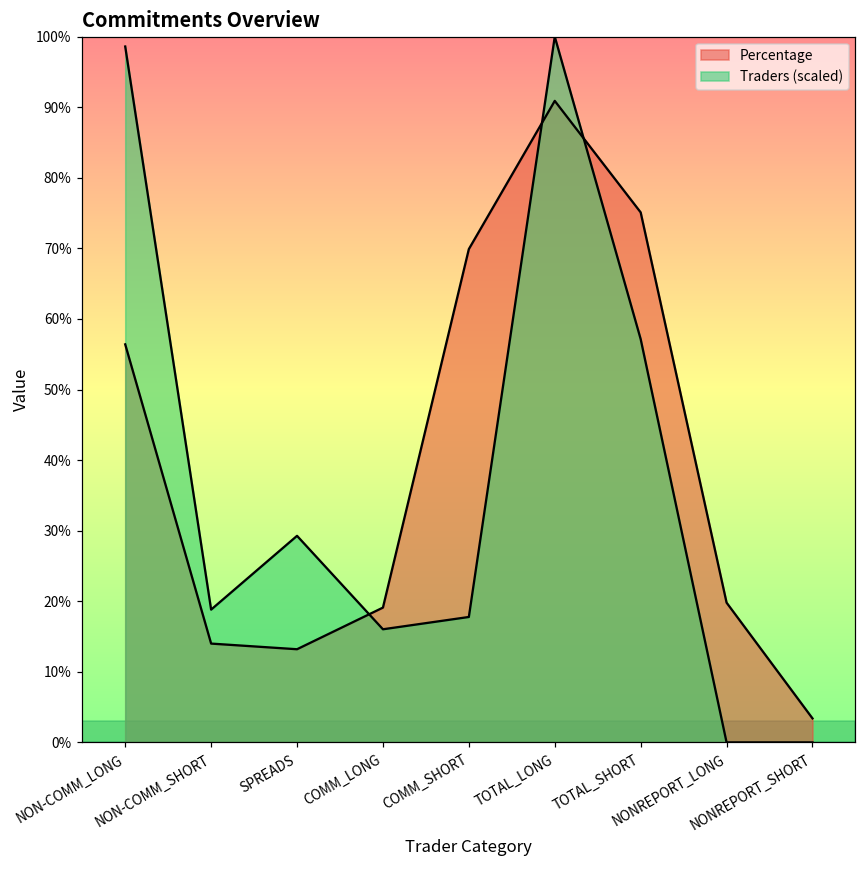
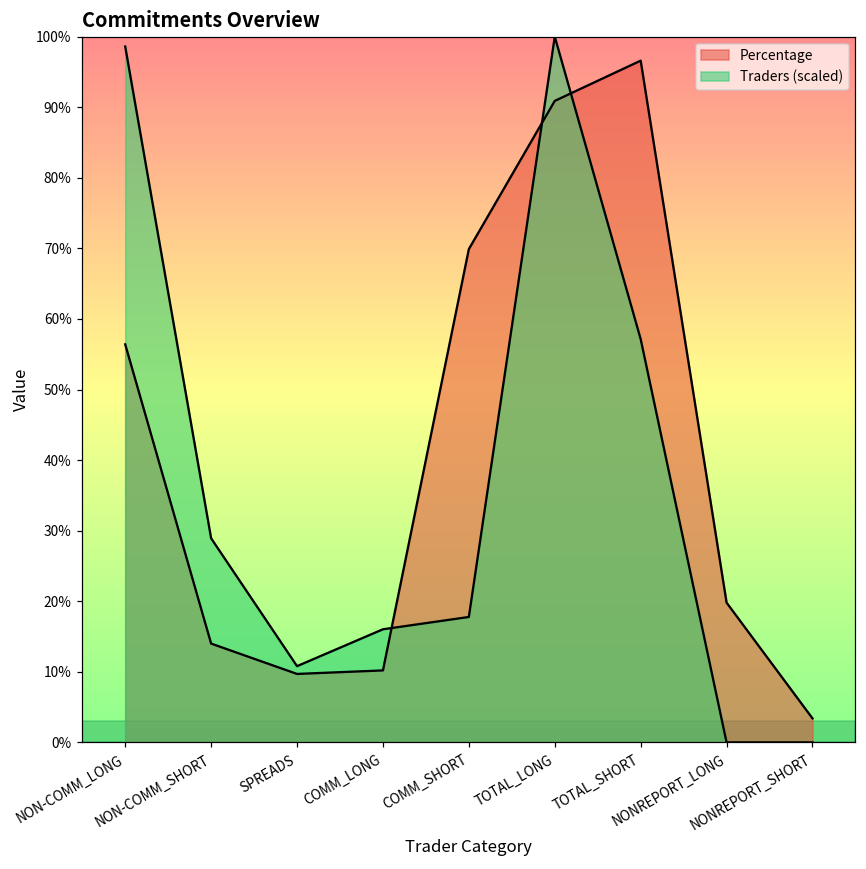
  {
    "Percentage": {
      "NON-COMM_LONG": "56%",
      "NON-COMM_SHORT": "14%",
-     "SPREADS": "13%",
-     "COMM_LONG": "19%",
+     "SPREADS": "10%",
+     "COMM_LONG": "10%",
      "COMM_SHORT": "70%",
      "TOTAL_LONG": "91%",
-     "TOTAL_SHORT": "75%",
+     "TOTAL_SHORT": "97%",
      "NONREPORT_LONG": "20%",
      "NONREPORT_SHORT": "3%"
    },
    "Traders (scaled)": {
      "NON-COMM_LONG": "99%",
-     "NON-COMM_SHORT": "19%",
-     "SPREADS": "29%",
+     "NON-COMM_SHORT": "29%",
+     "SPREADS": "11%",
      "COMM_LONG": "16%",
      "COMM_SHORT": "18%",
      "TOTAL_LONG": "100%",
      "TOTAL_SHORT": "57%",
      "NONREPORT_LONG": "0%",
      "NONREPORT_SHORT": "0%"
    }
  }
